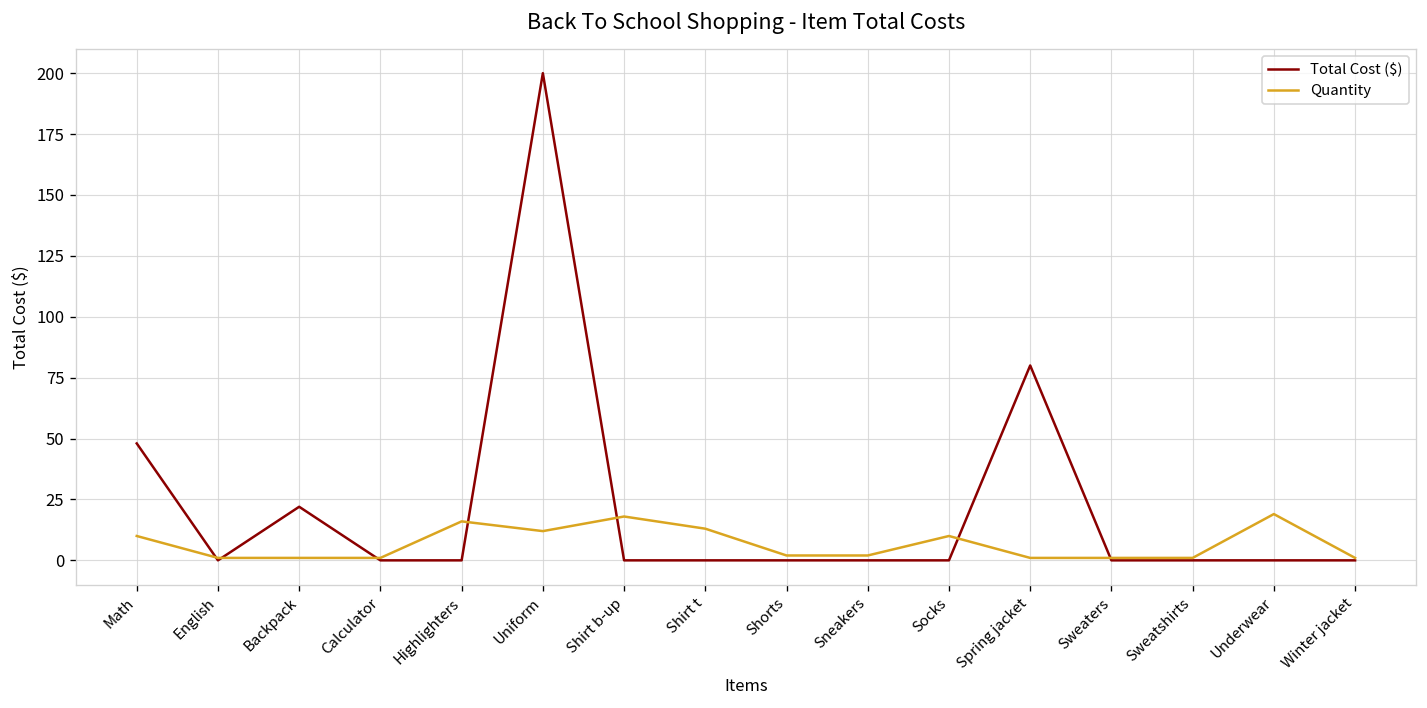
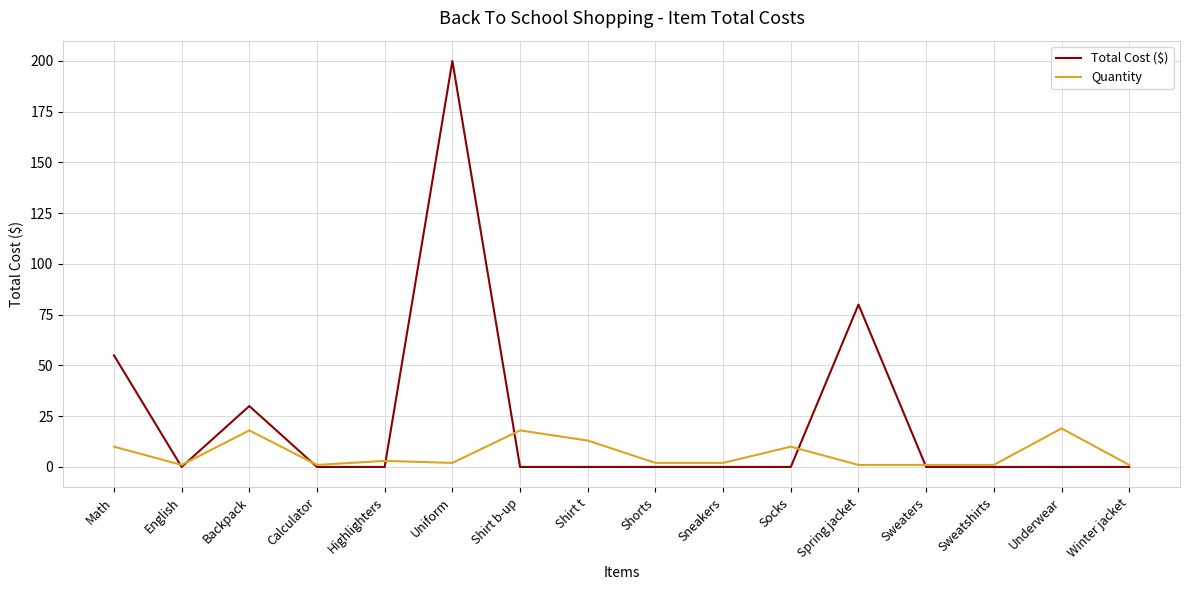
  {
    "Total Cost ($)": {
-     "Math": 48,
-     "Backpack": 22,
+     "Math": 55,
+     "Backpack": 30,
      "Highlighters": 0,
      "Uniform": 200,
      "Shirt b-up": 0,
      "Shirt t": 0,
      "Shorts": 0,
      "Sneakers": 0,
      "Socks": 0,
      "Spring jacket": 80,
      "Underwear": 0
    },
    "Quantity": {
      "Math": 10,
-     "Backpack": 1,
-     "Highlighters": 16,
-     "Uniform": 12,
+     "Backpack": 18,
+     "Highlighters": 3,
+     "Uniform": 2,
      "Shirt b-up": 18,
      "Shirt t": 13,
      "Shorts": 2,
      "Sneakers": 2,
      "Socks": 10,
      "Spring jacket": 1,
      "Underwear": 19
    }
  }
